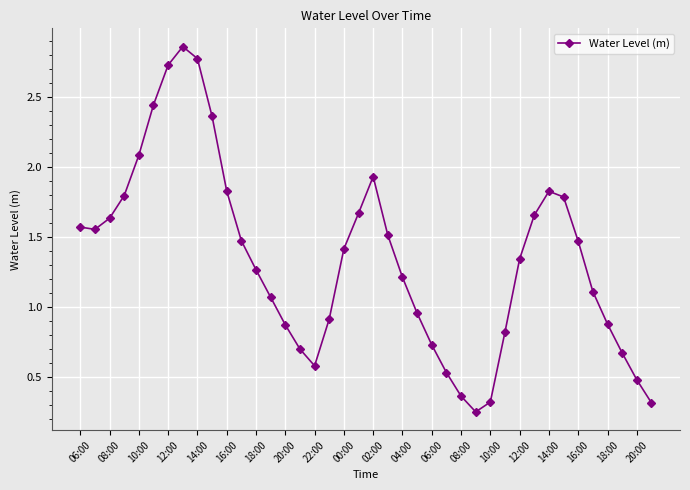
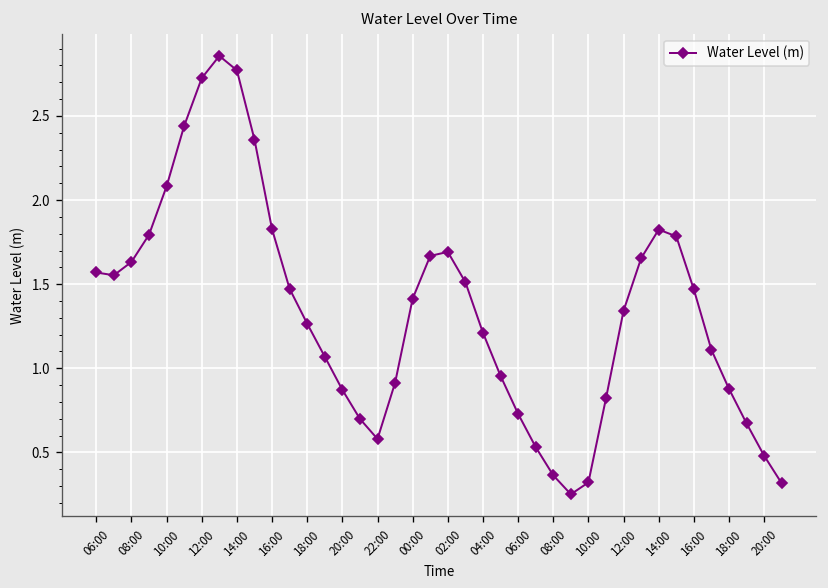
  {
    "22:00": 0.58,
    "00:00": 1.41,
-   "02:00": 1.93,
+   "02:00": 1.69,
    "04:00": 1.21
  }
